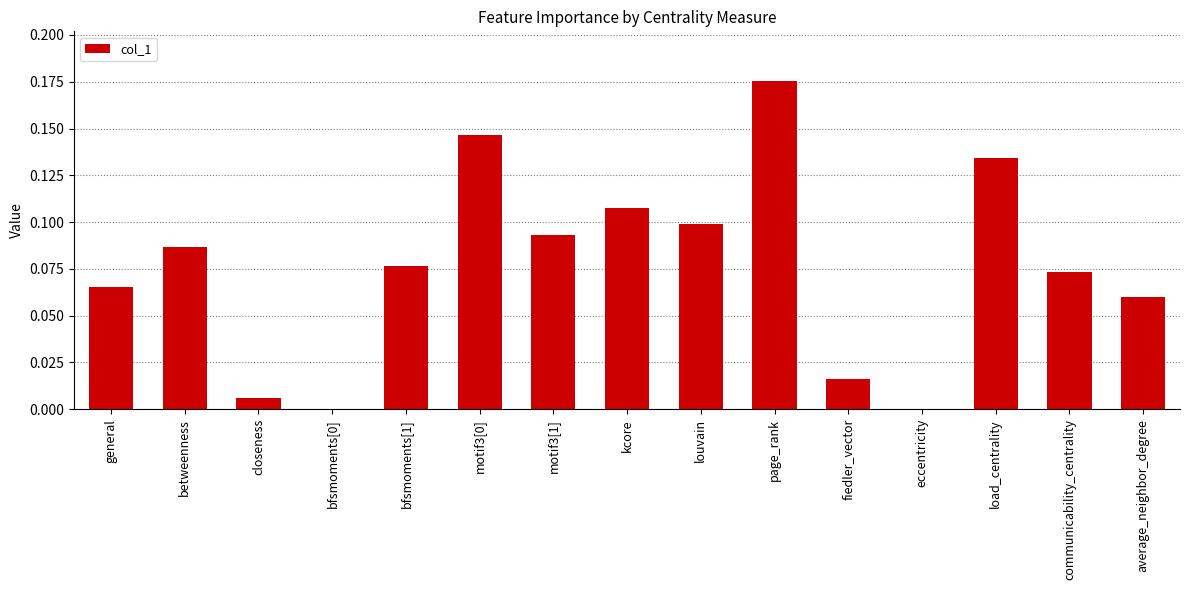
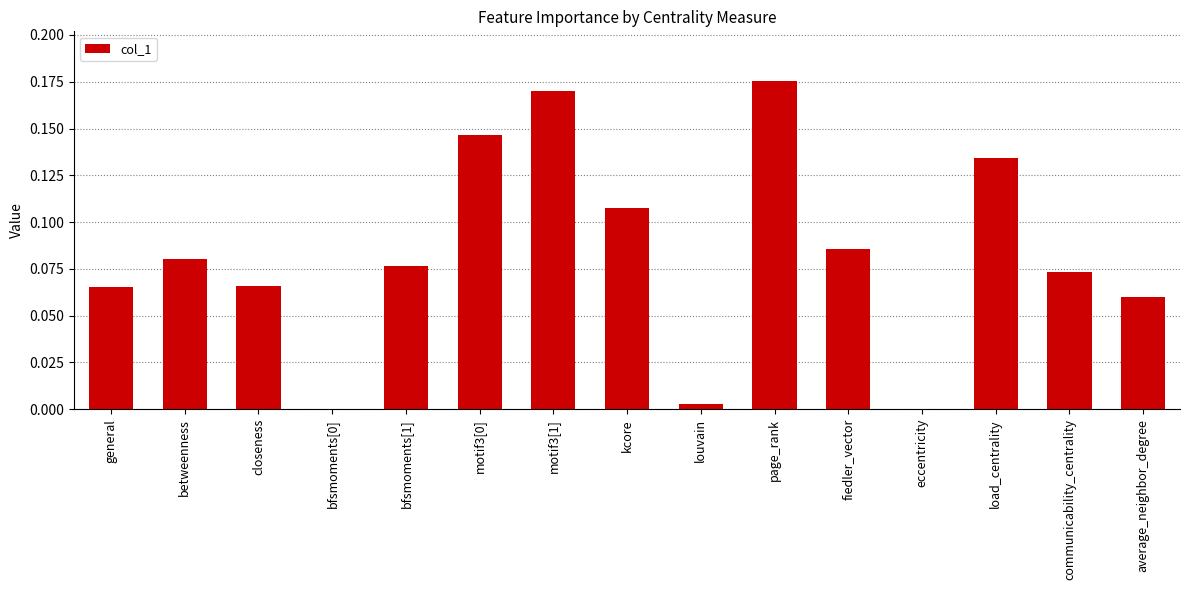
  {
    "general": 0.065,
-   "betweenness": 0.087,
-   "closeness": 0.006,
+   "betweenness": 0.080,
+   "closeness": 0.066,
    "bfsmoments[1]": 0.077,
    "motif3[0]": 0.147,
-   "motif3[1]": 0.093,
+   "motif3[1]": 0.170,
    "kcore": 0.107,
-   "louvain": 0.099,
+   "louvain": 0.003,
    "page_rank": 0.176,
-   "fiedler_vector": 0.016,
+   "fiedler_vector": 0.086,
    "load_centrality": 0.134,
    "communicability_centrality": 0.074,
    "average_neighbor_degree": 0.060
  }
